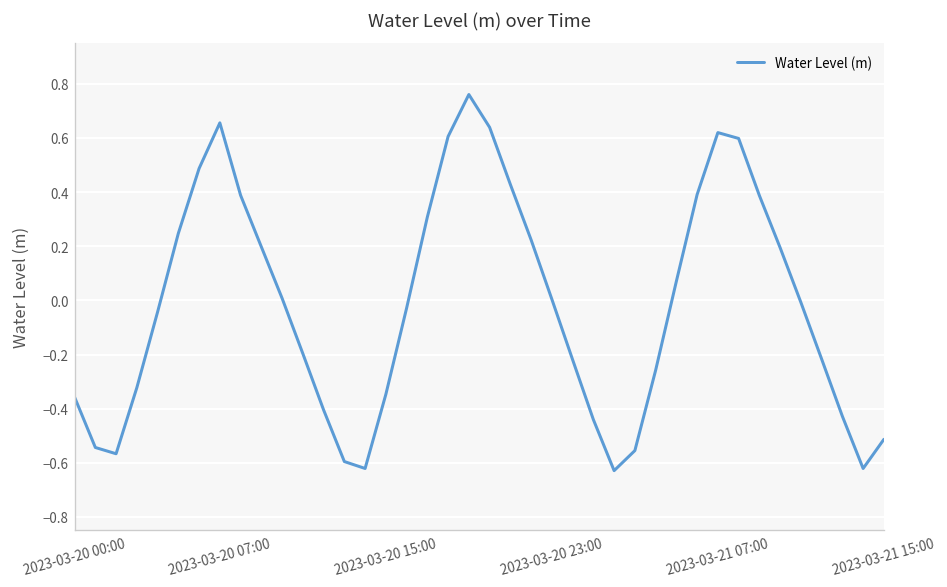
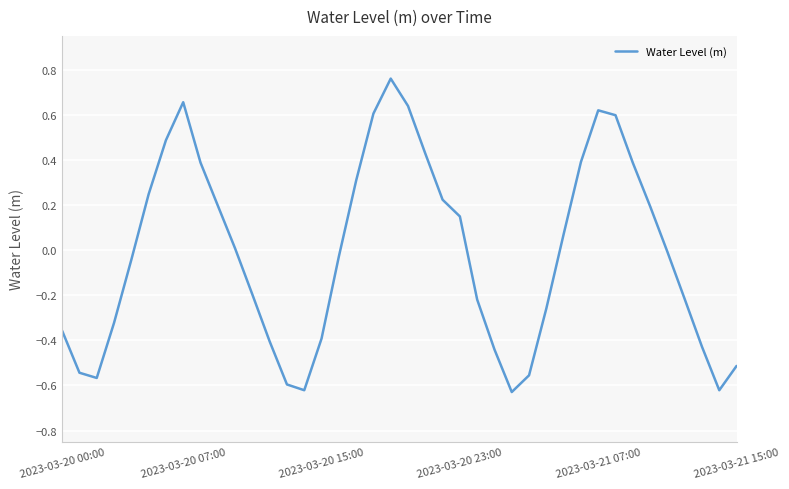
  {
    "2023-03-20 00:00": -0.36,
    "2023-03-20 07:00": 0.66,
-   "2023-03-20 15:00": -0.35,
-   "2023-03-20 23:00": 0.00,
+   "2023-03-20 15:00": -0.39,
+   "2023-03-20 23:00": 0.15,
    "2023-03-21 07:00": 0.62,
    "2023-03-21 15:00": -0.51
  }
